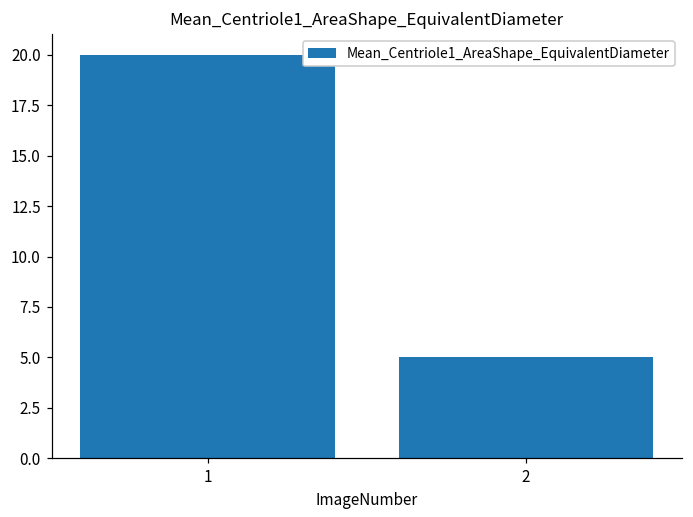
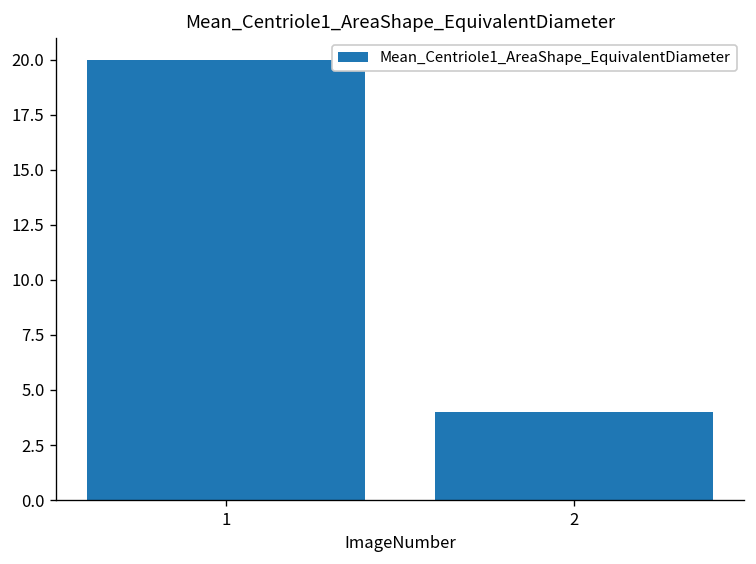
  {
    "1": 20,
-   "2": 5
+   "2": 4
  }
